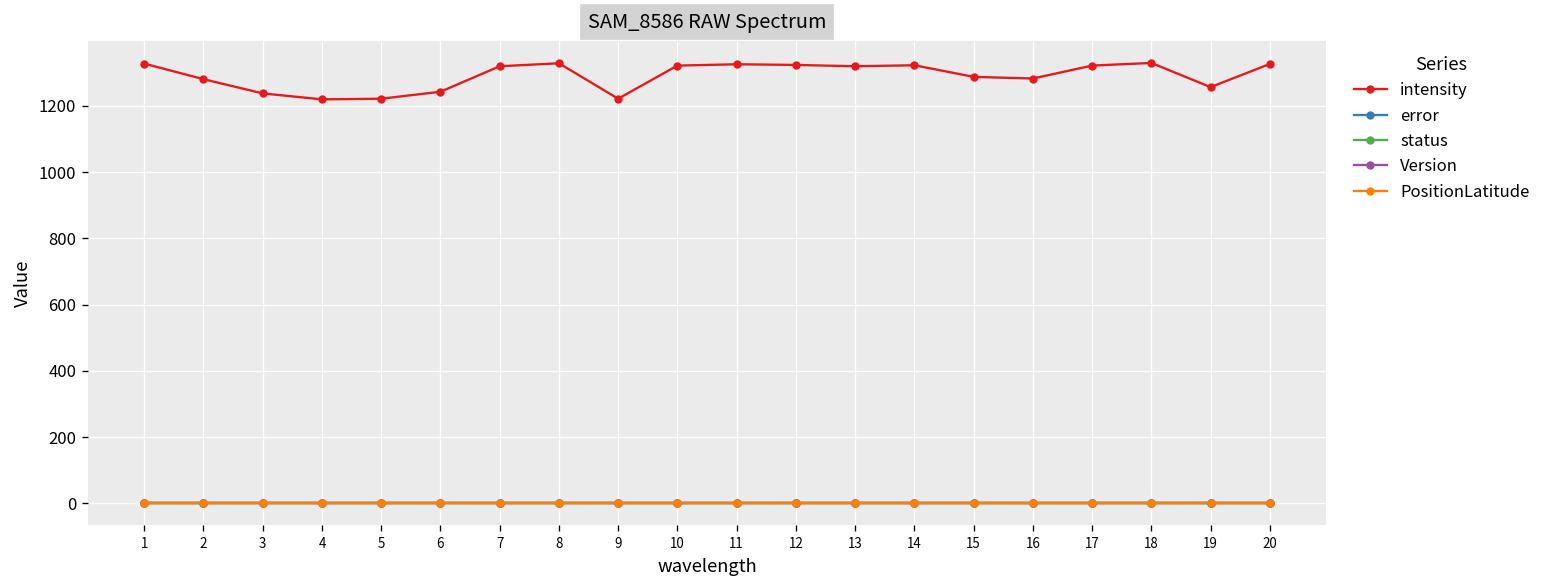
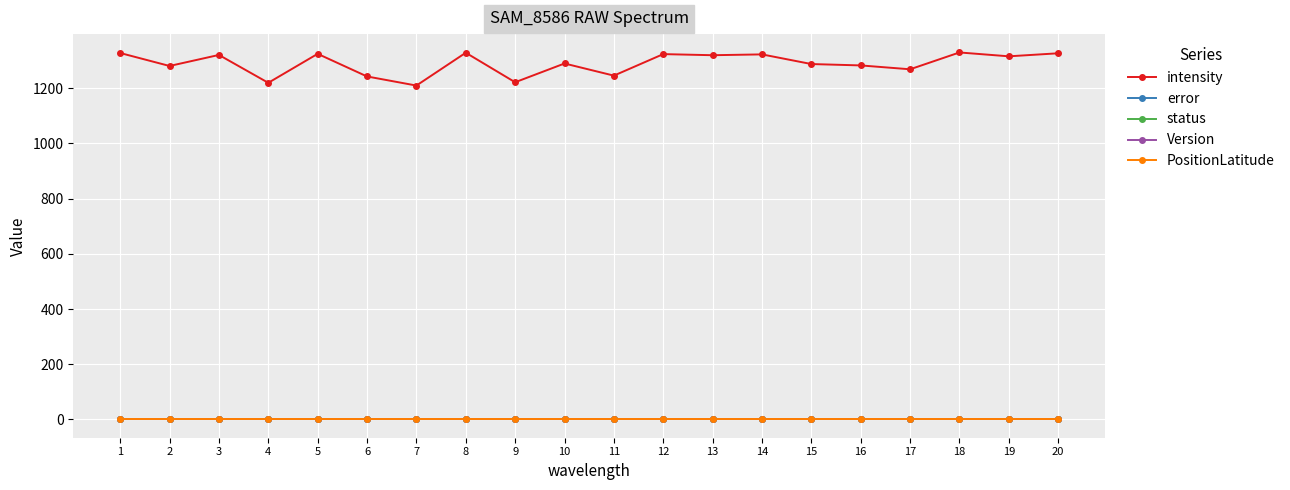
  {
    "intensity": {
      "1": 1330,
      "2": 1280,
-     "3": 1240,
+     "3": 1320,
      "4": 1220,
-     "5": 1220,
+     "5": 1330,
      "6": 1240,
-     "7": 1320,
+     "7": 1210,
      "8": 1330,
      "9": 1220,
-     "10": 1320,
-     "11": 1330,
+     "10": 1290,
+     "11": 1250,
      "12": 1320,
      "13": 1320,
      "14": 1320,
      "15": 1290,
      "16": 1280,
-     "17": 1320,
+     "17": 1270,
      "18": 1330,
-     "19": 1260,
+     "19": 1320,
      "20": 1330
    },
    "PositionLatitude": {
      "1": 0,
      "2": 0,
      "3": 0,
      "4": 0,
      "5": 0,
      "6": 0,
      "7": 0,
      "8": 0,
      "9": 0,
      "10": 0,
      "11": 0,
      "12": 0,
      "13": 0,
      "14": 0,
      "15": 0,
      "16": 0,
      "17": 0,
      "18": 0,
      "19": 0,
      "20": 0
    }
  }
